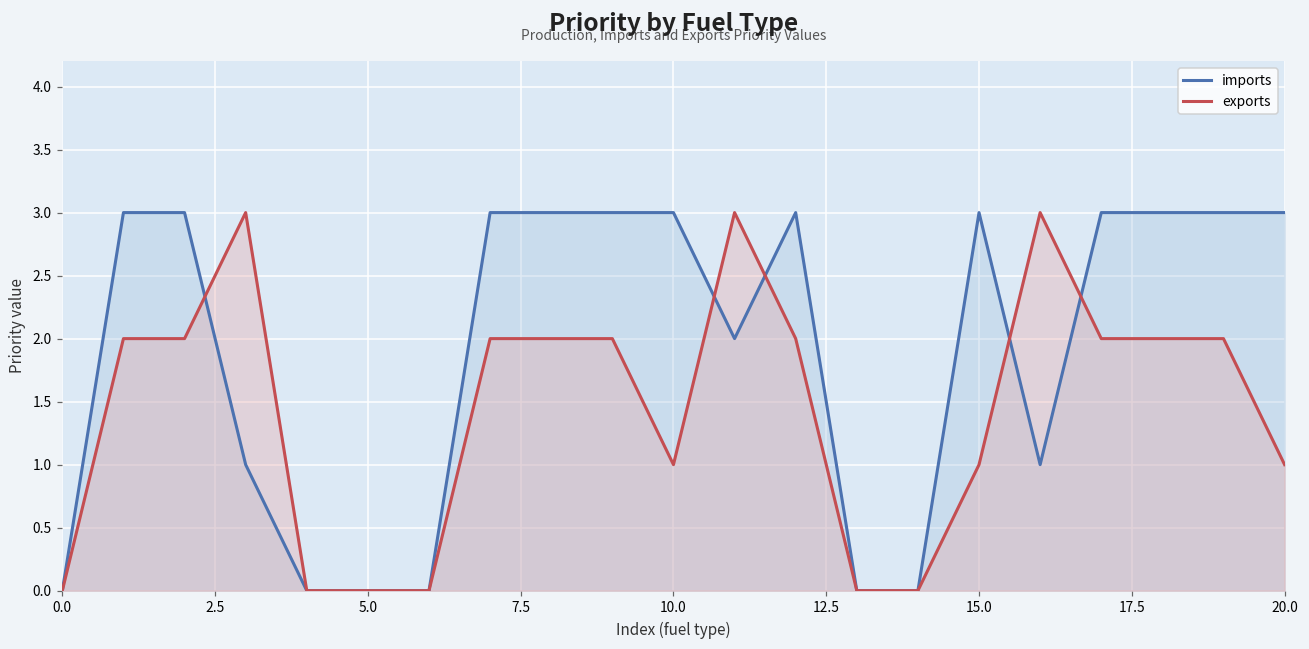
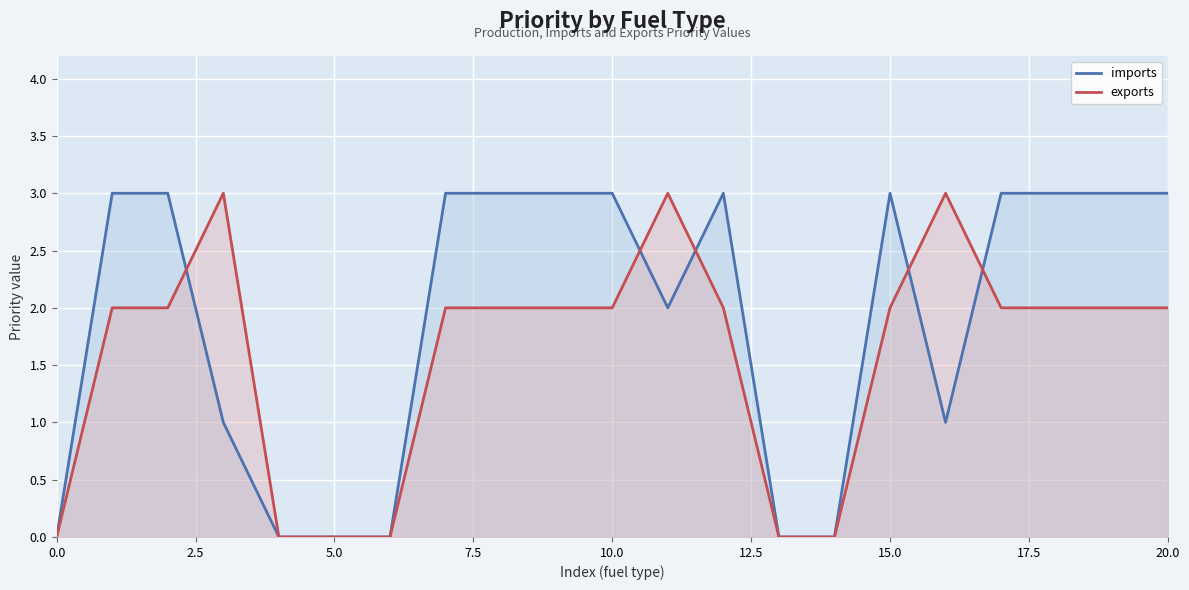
  {
    "imports": {
      "10.0": 3,
      "15.0": 3,
      "20.0": 3
    },
    "exports": {
-     "10.0": 1,
-     "15.0": 1,
-     "20.0": 1
+     "10.0": 2,
+     "15.0": 2,
+     "20.0": 2
    }
  }
